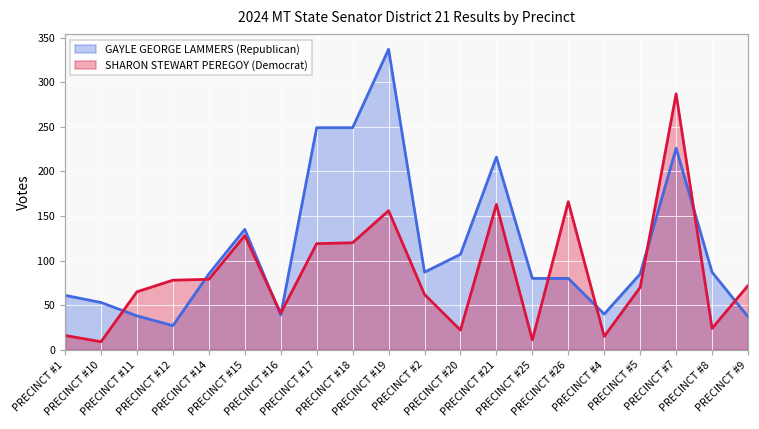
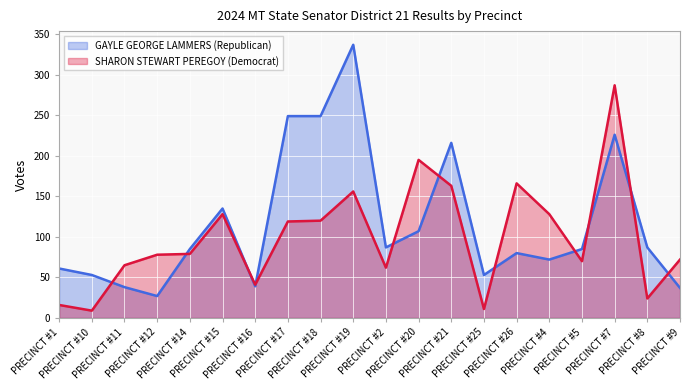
  {
    "GAYLE GEORGE LAMMERS (Republican)": {
      "PRECINCT #1": 60,
      "PRECINCT #10": 50,
      "PRECINCT #11": 40,
      "PRECINCT #12": 30,
      "PRECINCT #14": 90,
      "PRECINCT #15": 140,
      "PRECINCT #17": 250,
      "PRECINCT #18": 250,
      "PRECINCT #19": 340,
      "PRECINCT #2": 90,
      "PRECINCT #20": 110,
      "PRECINCT #21": 220,
-     "PRECINCT #25": 80,
+     "PRECINCT #25": 50,
      "PRECINCT #26": 80,
-     "PRECINCT #4": 40,
+     "PRECINCT #4": 70,
      "PRECINCT #5": 90,
      "PRECINCT #7": 230,
      "PRECINCT #8": 90,
      "PRECINCT #9": 40
    },
    "SHARON STEWART PEREGOY (Democrat)": {
      "PRECINCT #1": 20,
      "PRECINCT #10": 10,
      "PRECINCT #11": 70,
      "PRECINCT #12": 80,
      "PRECINCT #14": 80,
      "PRECINCT #15": 130,
      "PRECINCT #17": 120,
      "PRECINCT #18": 120,
      "PRECINCT #19": 160,
      "PRECINCT #2": 60,
-     "PRECINCT #20": 20,
+     "PRECINCT #20": 200,
      "PRECINCT #21": 160,
      "PRECINCT #25": 10,
      "PRECINCT #26": 170,
-     "PRECINCT #4": 20,
+     "PRECINCT #4": 130,
      "PRECINCT #5": 70,
      "PRECINCT #7": 290,
      "PRECINCT #8": 20,
      "PRECINCT #9": 70
    }
  }
